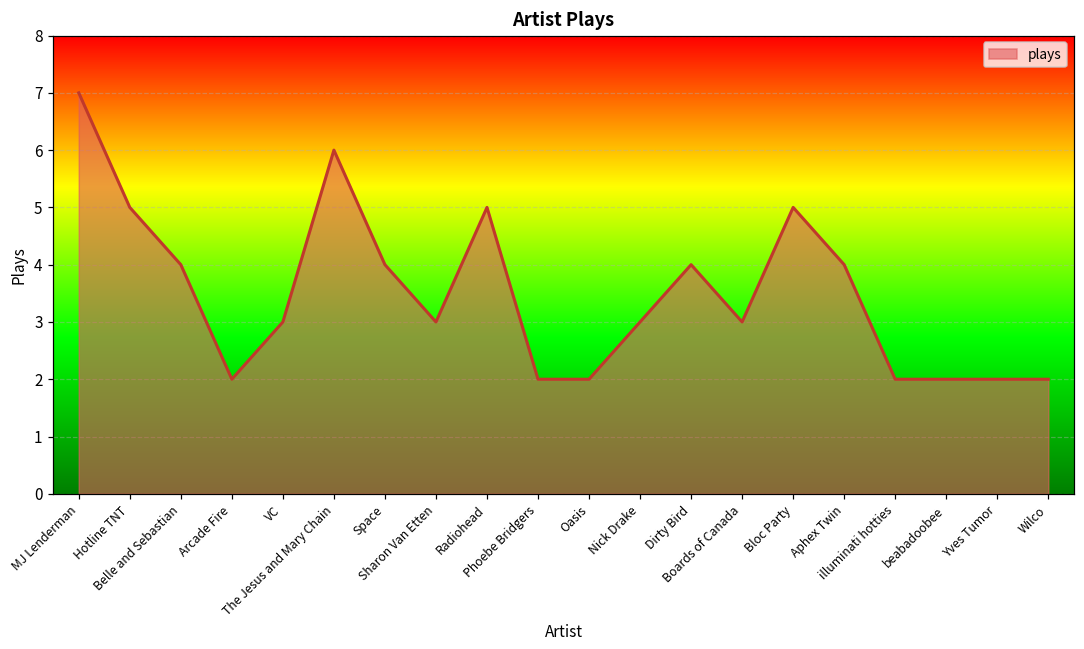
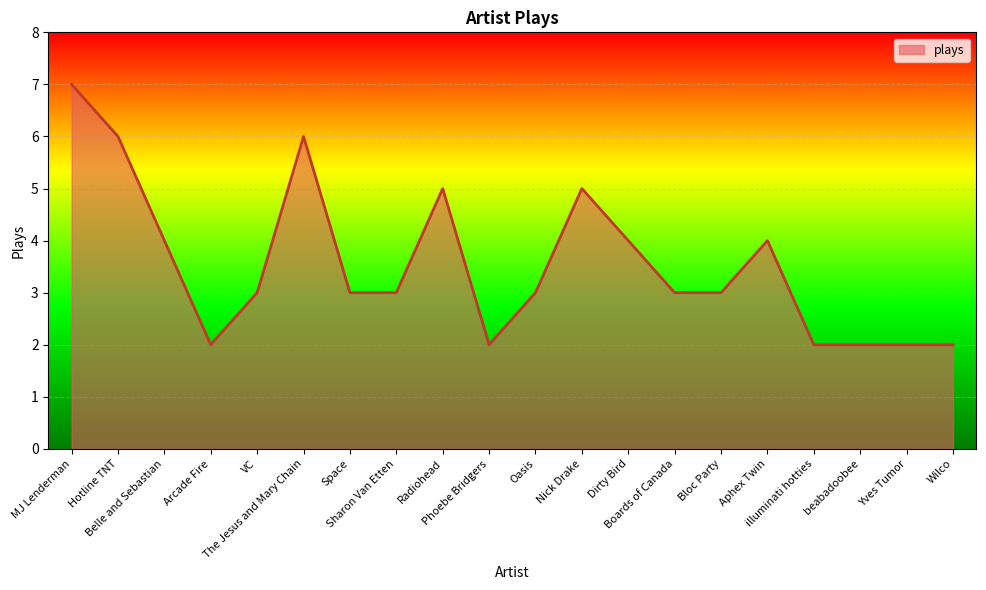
  {
    "MJ Lenderman": 7,
-   "Hotline TNT": 5,
+   "Hotline TNT": 6,
    "Belle and Sebastian": 4,
    "Arcade Fire": 2,
    "VC": 3,
    "The Jesus and Mary Chain": 6,
-   "Space": 4,
+   "Space": 3,
    "Sharon Van Etten": 3,
    "Radiohead": 5,
    "Phoebe Bridgers": 2,
-   "Oasis": 2,
-   "Nick Drake": 3,
+   "Oasis": 3,
+   "Nick Drake": 5,
    "Dirty Bird": 4,
    "Boards of Canada": 3,
-   "Bloc Party": 5,
+   "Bloc Party": 3,
    "Aphex Twin": 4,
    "illuminati hotties": 2,
    "beabadoobee": 2,
    "Yves Tumor": 2,
    "Wilco": 2
  }
